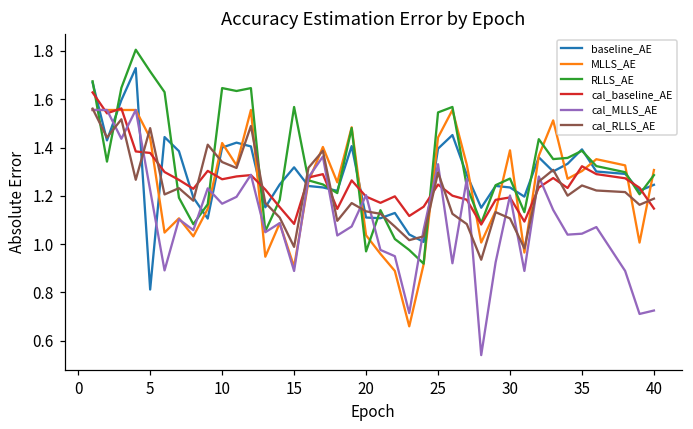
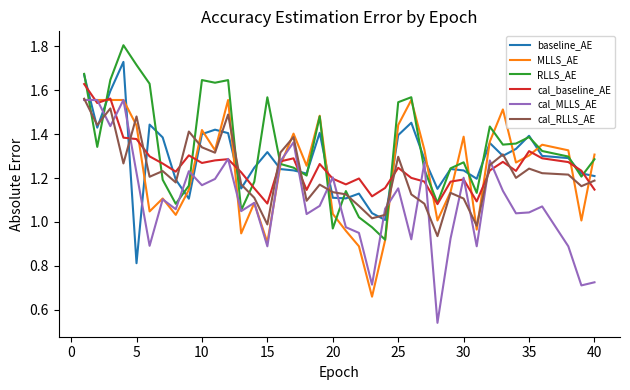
  {
    "baseline_AE": {
      "5": 0.81,
      "10": 1.40,
      "15": 1.32,
      "20": 1.11,
      "25": 1.40,
      "30": 1.23,
-     "40": 1.25
+     "40": 1.21
    },
    "MLLS_AE": {
      "5": 1.44,
      "10": 1.42,
      "15": 0.91,
      "20": 1.04,
      "25": 1.44,
      "30": 1.39,
      "35": 1.30,
      "40": 1.31
    },
    "RLLS_AE": {
      "5": 1.72,
      "10": 1.65,
      "15": 1.57,
      "20": 0.97,
      "25": 1.55,
      "30": 1.27,
      "40": 1.29
    },
    "cal_baseline_AE": {
      "5": 1.38,
      "10": 1.27,
      "15": 1.08,
      "25": 1.25,
      "35": 1.32,
      "40": 1.15
    },
    "cal_MLLS_AE": {
      "5": 1.22,
      "10": 1.17,
      "15": 0.89,
-     "25": 1.33,
+     "25": 1.15,
      "35": 1.04,
      "40": 0.72
    },
    "cal_RLLS_AE": {
      "5": 1.48,
      "10": 1.34,
      "15": 0.99,
      "20": 1.14,
      "25": 1.30,
      "30": 1.11,
      "35": 1.24,
      "40": 1.19
    }
  }
